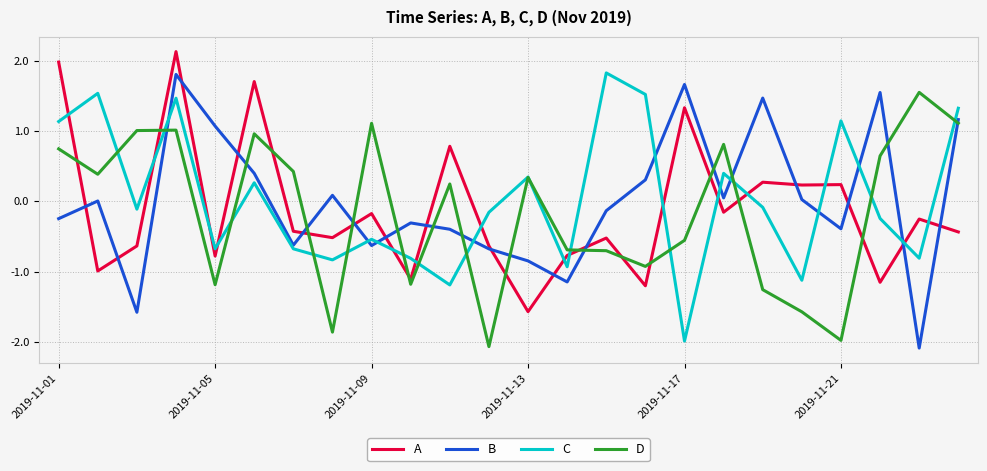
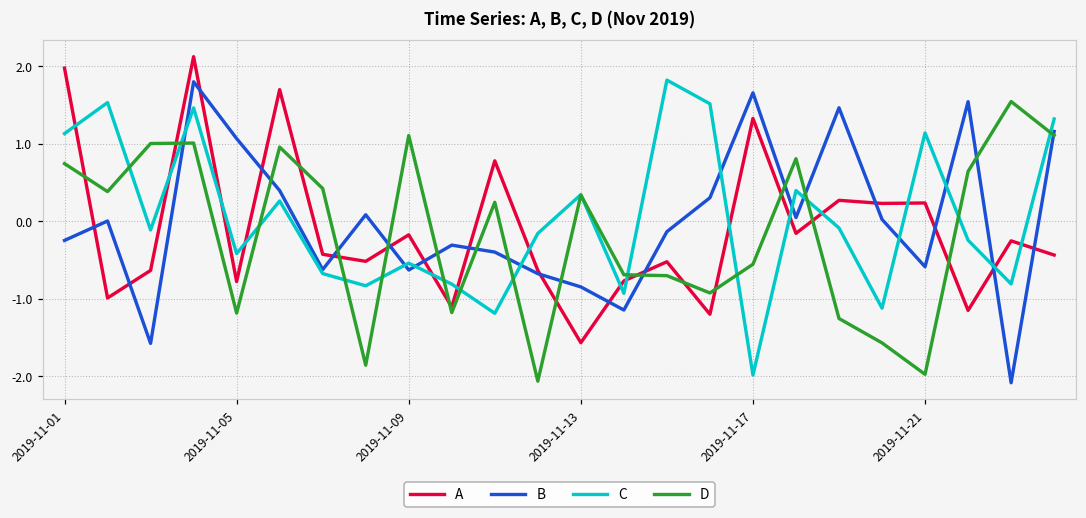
  {
    "A": {
      "2019-11-01": 2.0,
      "2019-11-05": -0.8,
      "2019-11-09": -0.2,
      "2019-11-13": -1.6,
      "2019-11-17": 1.3,
      "2019-11-21": 0.2
    },
    "B": {
      "2019-11-01": -0.2,
      "2019-11-05": 1.1,
      "2019-11-09": -0.6,
      "2019-11-13": -0.8,
      "2019-11-17": 1.7,
-     "2019-11-21": -0.4
+     "2019-11-21": -0.6
    },
    "C": {
      "2019-11-01": 1.1,
-     "2019-11-05": -0.7,
+     "2019-11-05": -0.4,
      "2019-11-09": -0.5,
      "2019-11-17": -2.0,
      "2019-11-21": 1.1
    },
    "D": {
      "2019-11-01": 0.7,
      "2019-11-05": -1.2,
      "2019-11-09": 1.1,
      "2019-11-17": -0.6,
      "2019-11-21": -2.0
    }
  }
